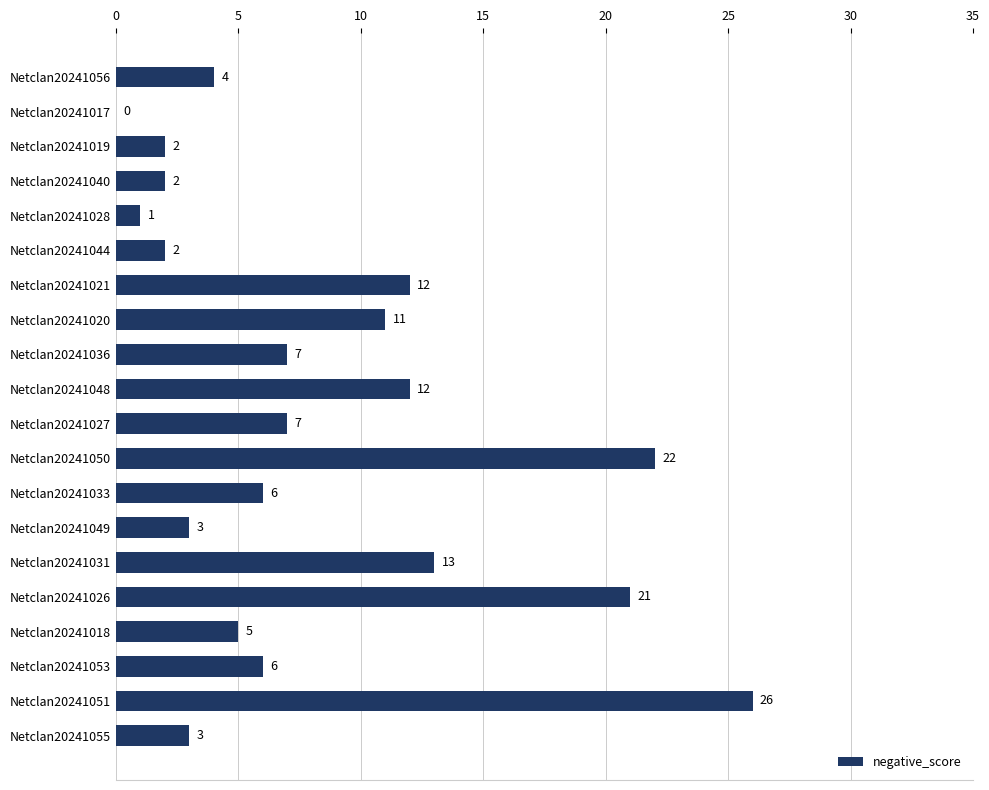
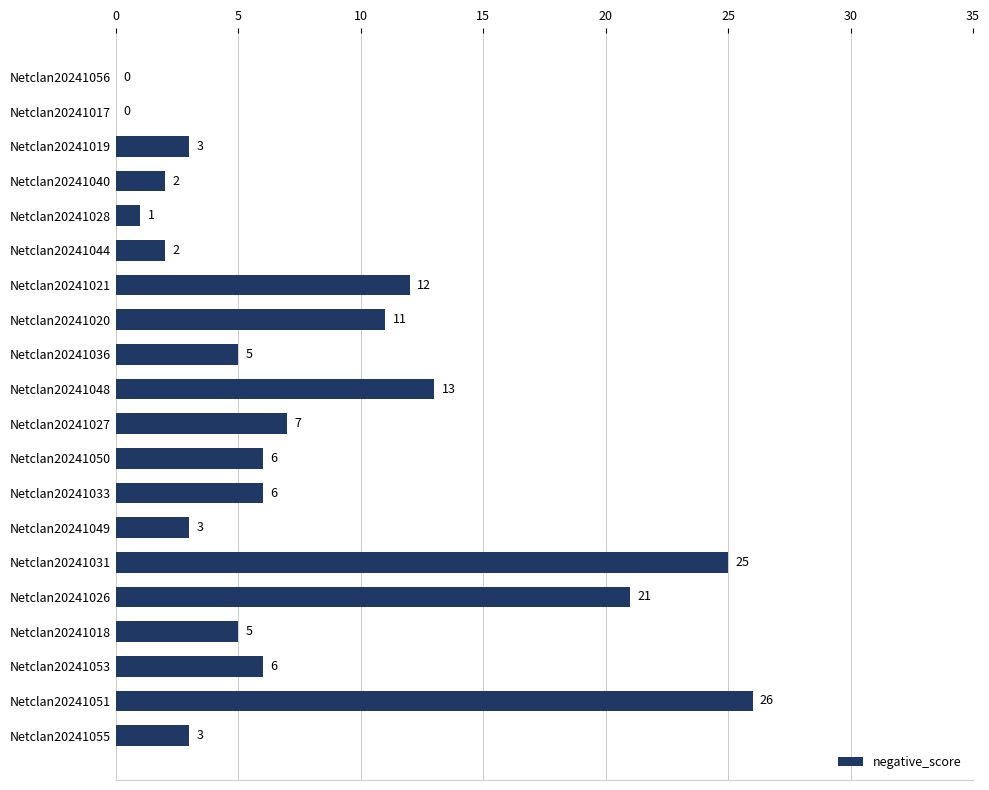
  {
-   "Netclan20241056": 4,
+   "Netclan20241056": 0,
    "Netclan20241017": 0,
-   "Netclan20241019": 2,
+   "Netclan20241019": 3,
    "Netclan20241040": 2,
    "Netclan20241028": 1,
    "Netclan20241044": 2,
    "Netclan20241021": 12,
    "Netclan20241020": 11,
-   "Netclan20241036": 7,
-   "Netclan20241048": 12,
+   "Netclan20241036": 5,
+   "Netclan20241048": 13,
    "Netclan20241027": 7,
-   "Netclan20241050": 22,
+   "Netclan20241050": 6,
    "Netclan20241033": 6,
    "Netclan20241049": 3,
-   "Netclan20241031": 13,
+   "Netclan20241031": 25,
    "Netclan20241026": 21,
    "Netclan20241018": 5,
    "Netclan20241053": 6,
    "Netclan20241051": 26,
    "Netclan20241055": 3
  }
